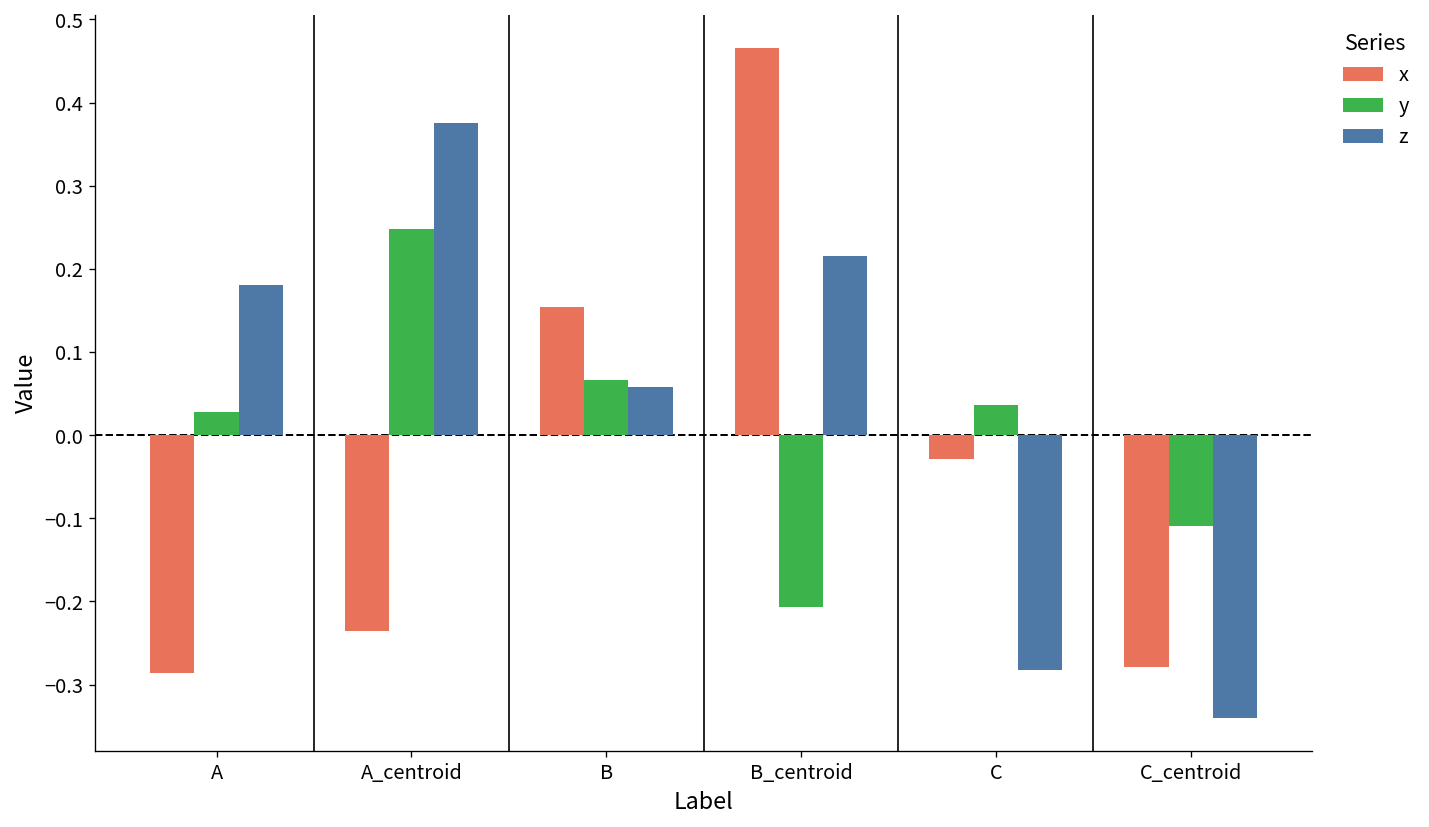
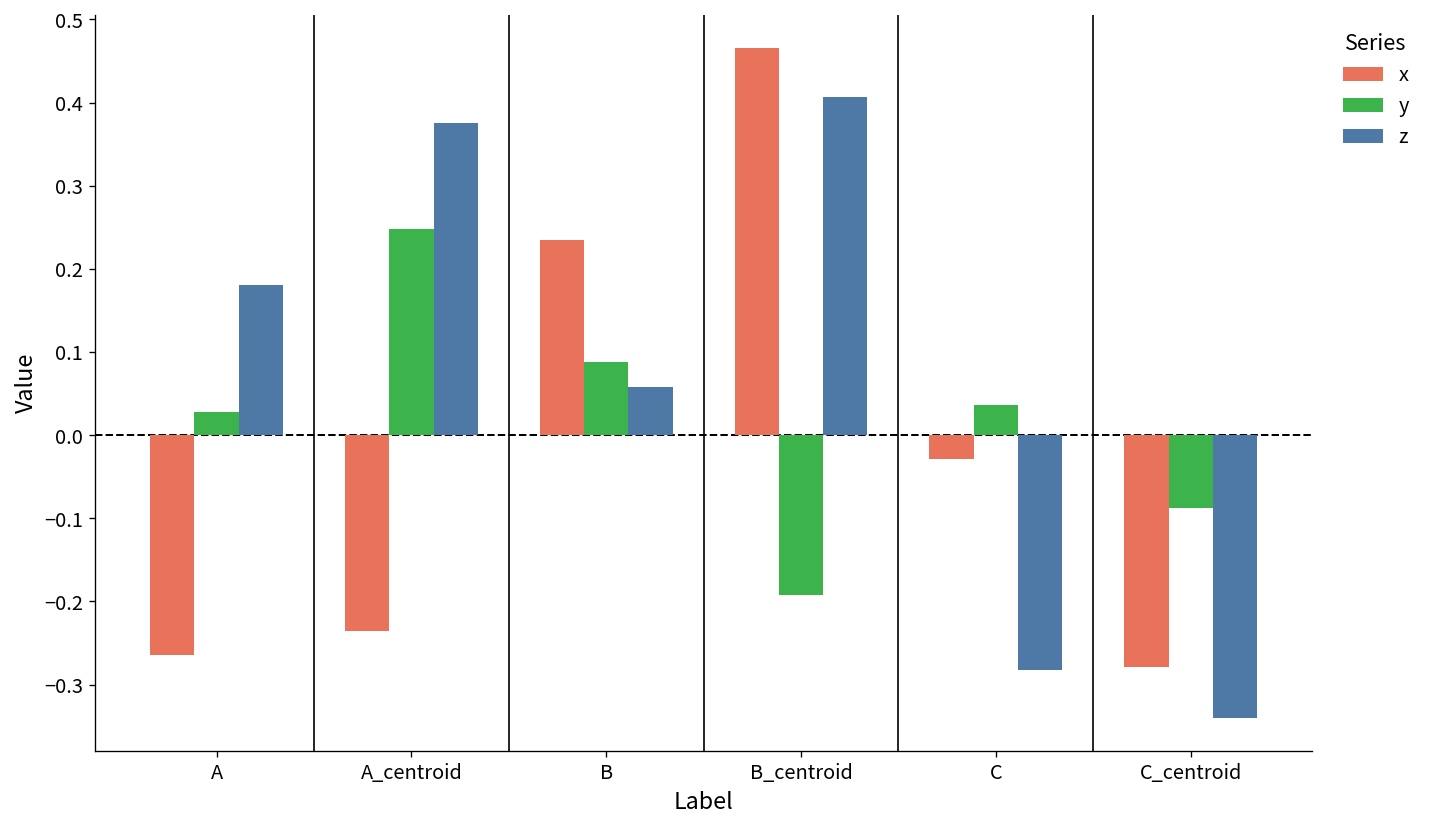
  {
    "x": {
-     "A": -0.29,
+     "A": -0.26,
      "A_centroid": -0.24,
-     "B": 0.15,
+     "B": 0.23,
      "B_centroid": 0.47,
      "C": -0.03,
      "C_centroid": -0.28
    },
    "y": {
      "A": 0.03,
      "A_centroid": 0.25,
-     "B": 0.07,
-     "B_centroid": -0.21,
+     "B": 0.09,
+     "B_centroid": -0.19,
      "C": 0.04,
-     "C_centroid": -0.11
+     "C_centroid": -0.09
    },
    "z": {
      "A": 0.18,
      "A_centroid": 0.38,
      "B": 0.06,
-     "B_centroid": 0.22,
+     "B_centroid": 0.41,
      "C": -0.28,
      "C_centroid": -0.34
    }
  }
